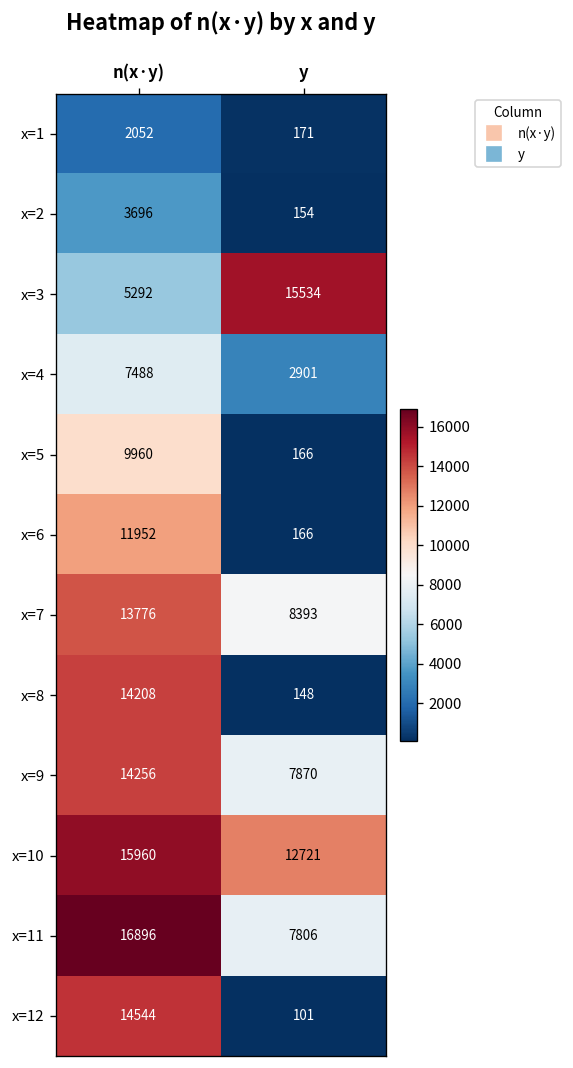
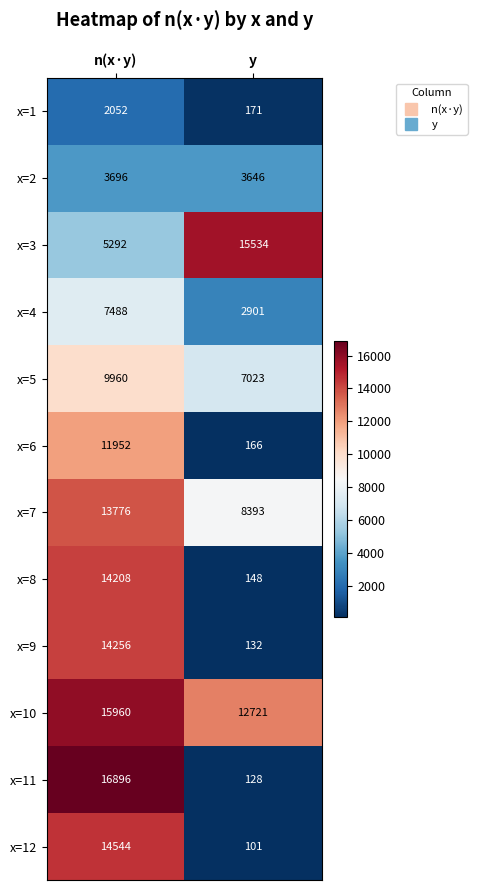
  {
    "x=1": {
      "n(x·y)": 2052,
      "y": 171
    },
    "x=2": {
      "n(x·y)": 3696,
-     "y": 154
+     "y": 3646
    },
    "x=3": {
      "n(x·y)": 5292,
      "y": 15534
    },
    "x=4": {
      "n(x·y)": 7488,
      "y": 2901
    },
    "x=5": {
      "n(x·y)": 9960,
-     "y": 166
+     "y": 7023
    },
    "x=6": {
      "n(x·y)": 11952,
      "y": 166
    },
    "x=7": {
      "n(x·y)": 13776,
      "y": 8393
    },
    "x=8": {
      "n(x·y)": 14208,
      "y": 148
    },
    "x=9": {
      "n(x·y)": 14256,
-     "y": 7870
+     "y": 132
    },
    "x=10": {
      "n(x·y)": 15960,
      "y": 12721
    },
    "x=11": {
      "n(x·y)": 16896,
-     "y": 7806
+     "y": 128
    },
    "x=12": {
      "n(x·y)": 14544,
      "y": 101
    }
  }
